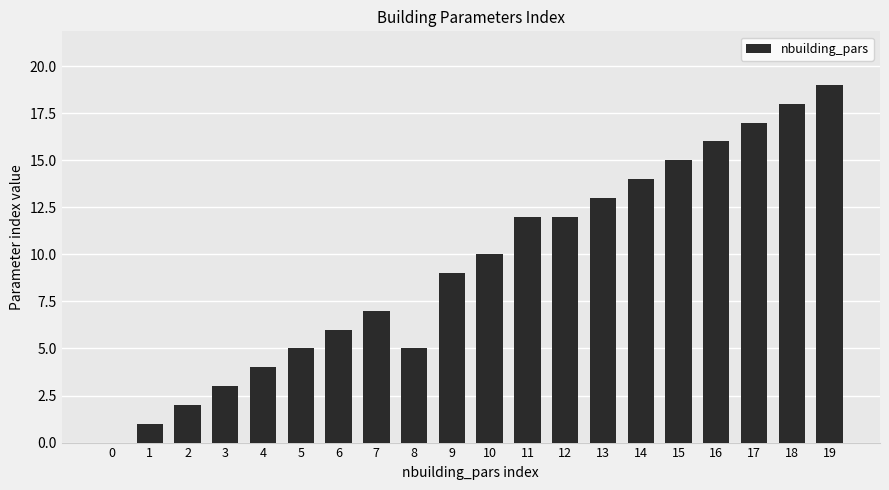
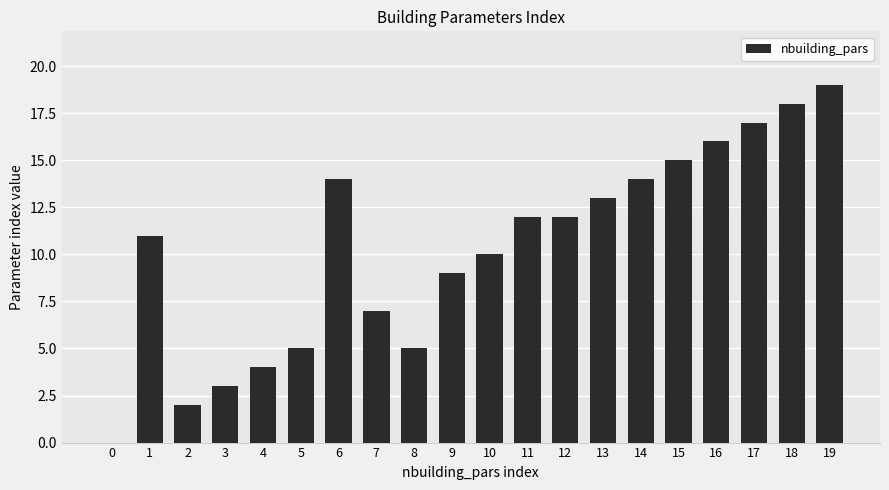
  {
    "0": 0,
-   "1": 1,
+   "1": 11,
    "2": 2,
    "3": 3,
    "4": 4,
    "5": 5,
-   "6": 6,
+   "6": 14,
    "7": 7,
    "8": 5,
    "9": 9,
    "10": 10,
    "11": 12,
    "12": 12,
    "13": 13,
    "14": 14,
    "15": 15,
    "16": 16,
    "17": 17,
    "18": 18,
    "19": 19
  }
